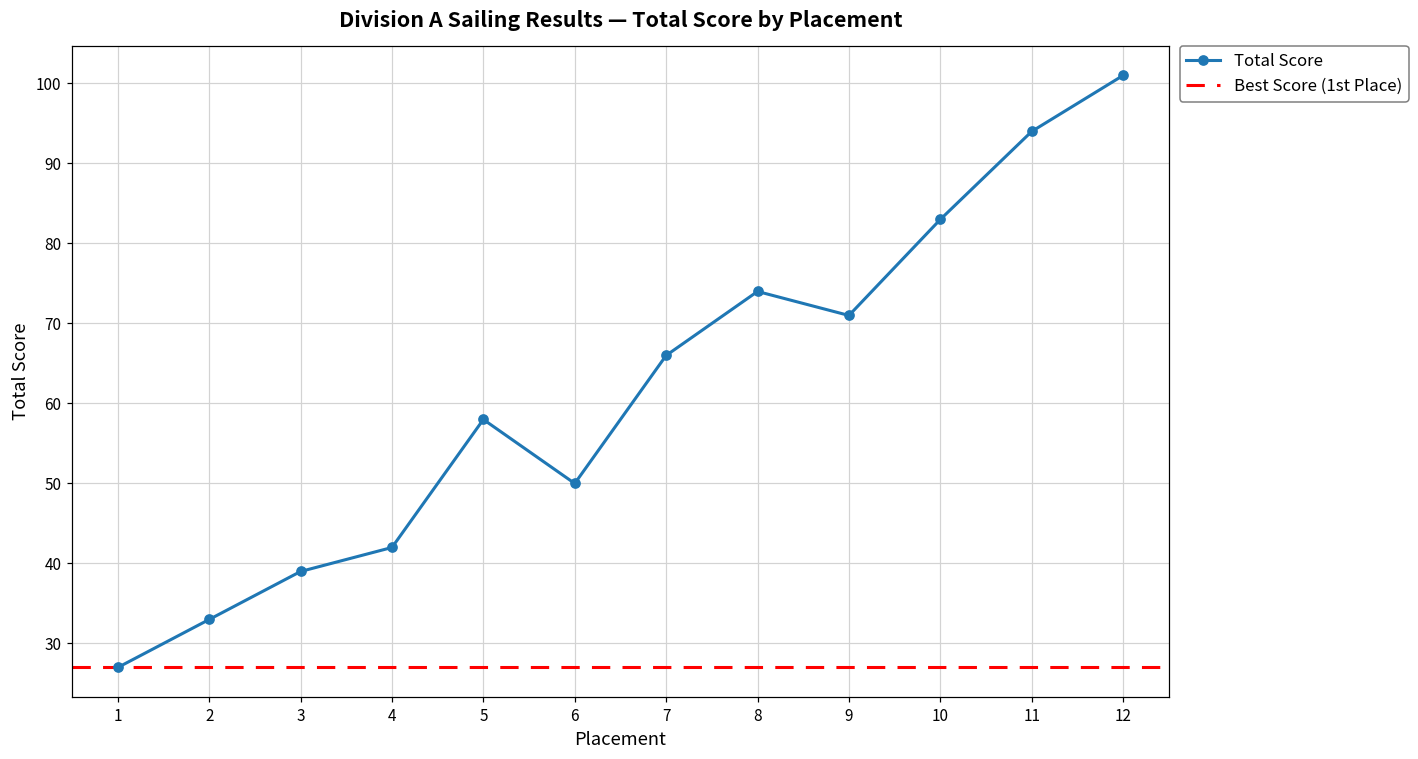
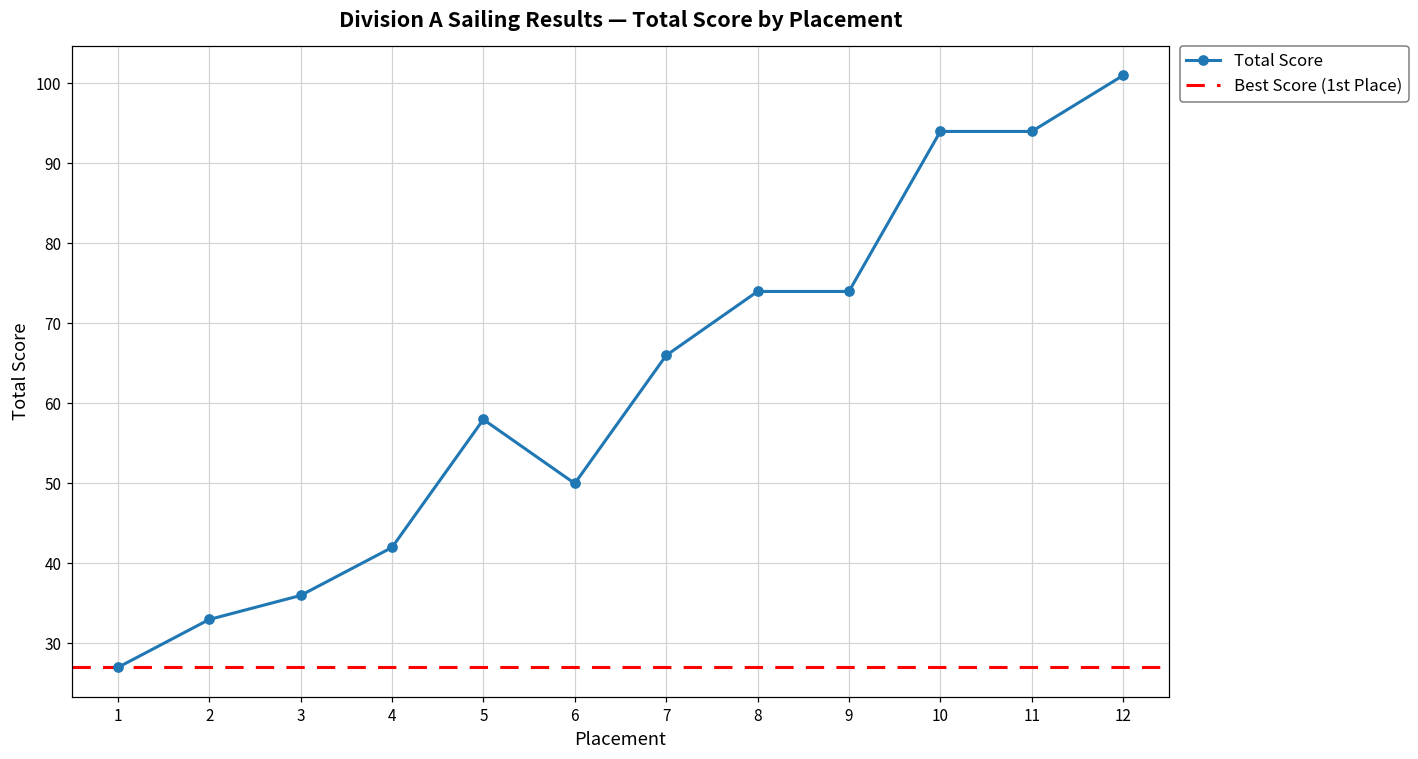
  {
    "1": 27,
    "2": 33,
-   "3": 39,
+   "3": 36,
    "4": 42,
    "5": 58,
    "6": 50,
    "7": 66,
    "8": 74,
-   "9": 71,
-   "10": 83,
+   "9": 74,
+   "10": 94,
    "11": 94,
    "12": 101
  }
